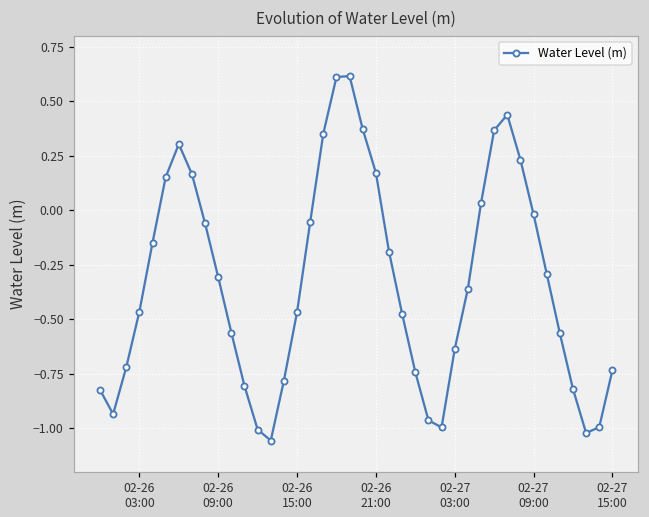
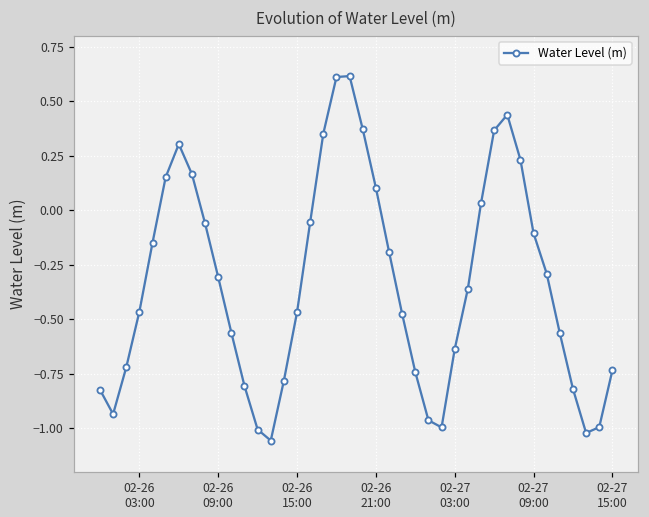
  {
    "02-26 03:00": -0.47,
    "02-26 09:00": -0.31,
    "02-26 15:00": -0.47,
-   "02-26 21:00": 0.17,
+   "02-26 21:00": 0.10,
    "02-27 03:00": -0.64,
-   "02-27 09:00": -0.02,
+   "02-27 09:00": -0.11,
    "02-27 15:00": -0.74
  }
